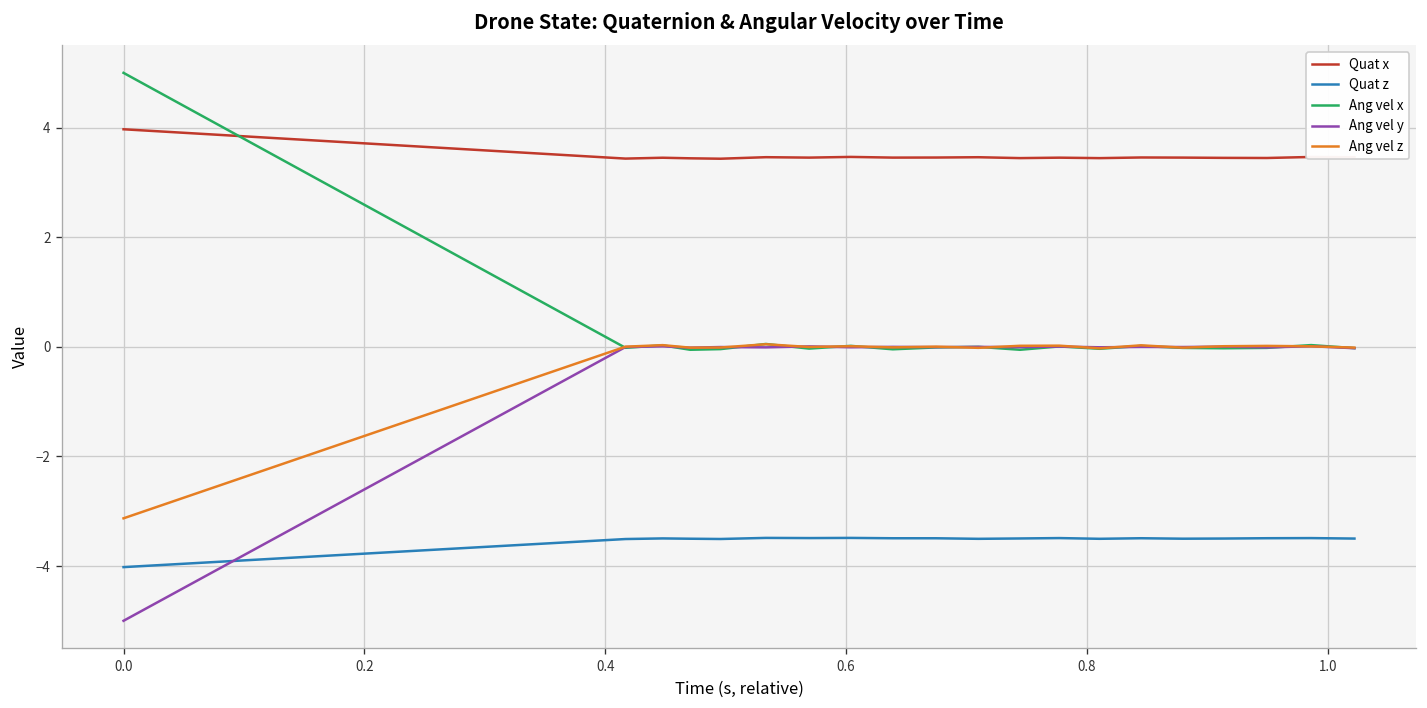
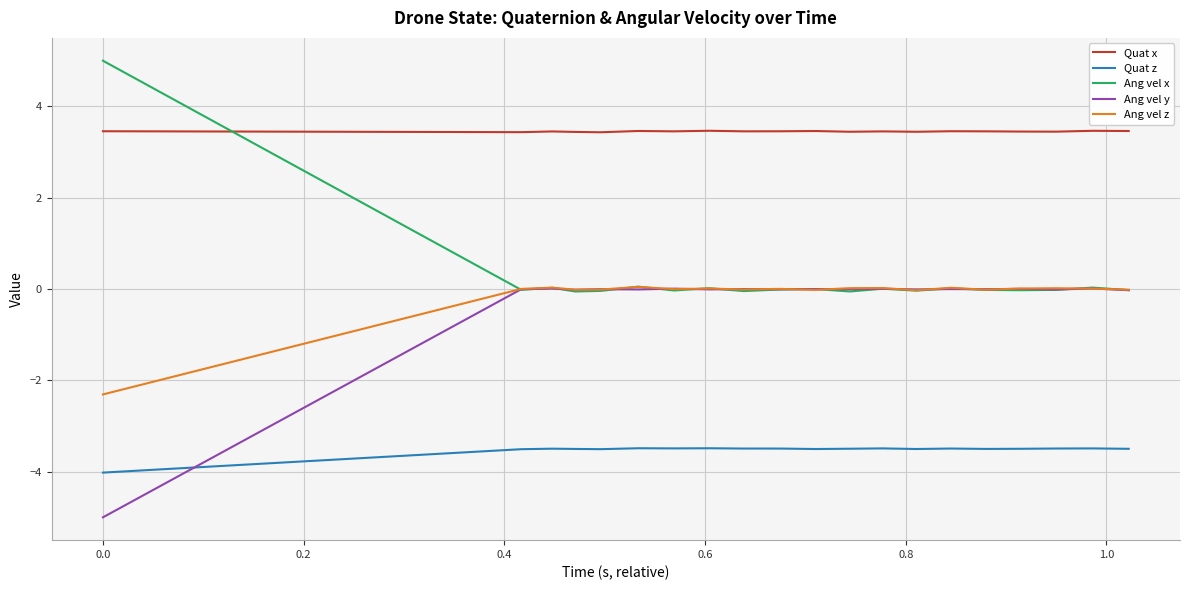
  {
    "Quat x": {
-     "0.0": 4.0
+     "0.0": 3.5
    },
    "Quat z": {
      "0.0": -4.0
    },
    "Ang vel x": {
      "0.0": 5.0
    },
    "Ang vel y": {
      "0.0": -5.0
    },
    "Ang vel z": {
-     "0.0": -3.1
+     "0.0": -2.3
    }
  }
